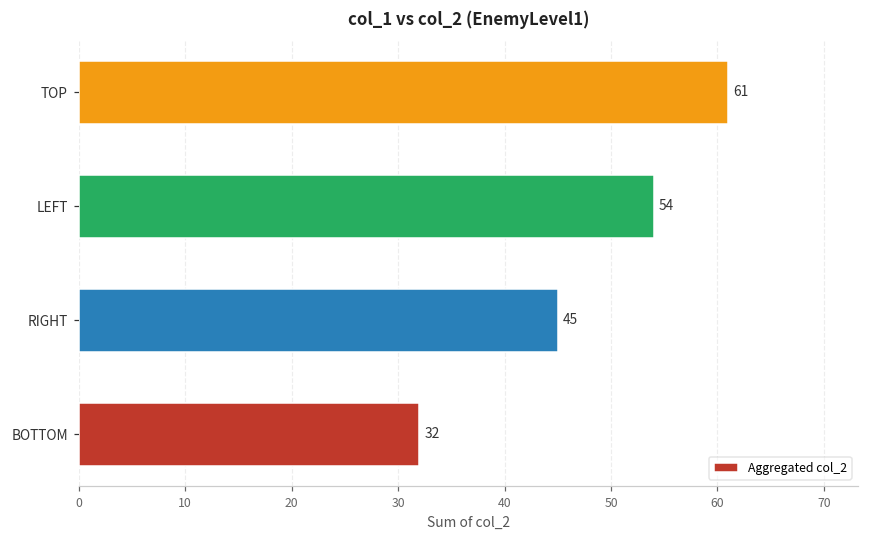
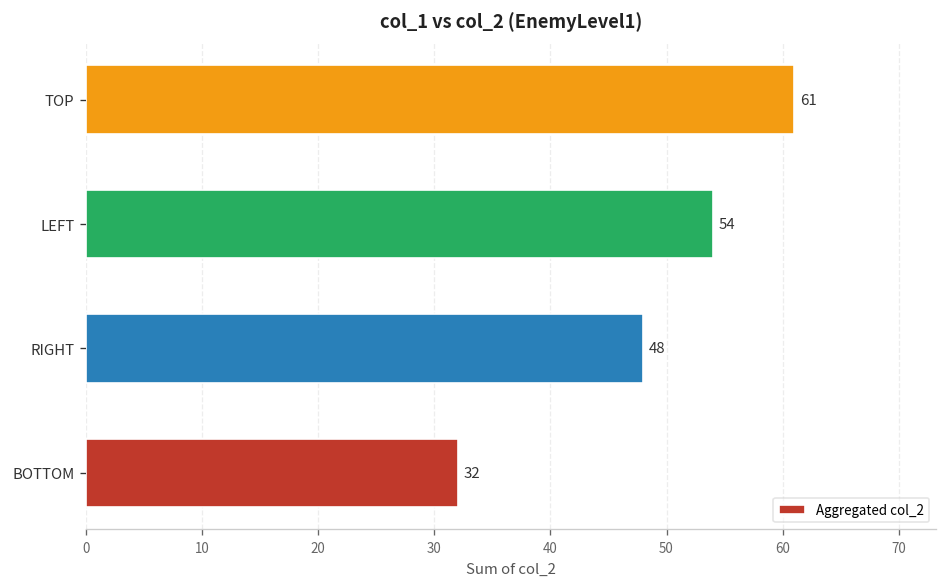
  {
    "TOP": 61,
    "LEFT": 54,
-   "RIGHT": 45,
+   "RIGHT": 48,
    "BOTTOM": 32
  }
